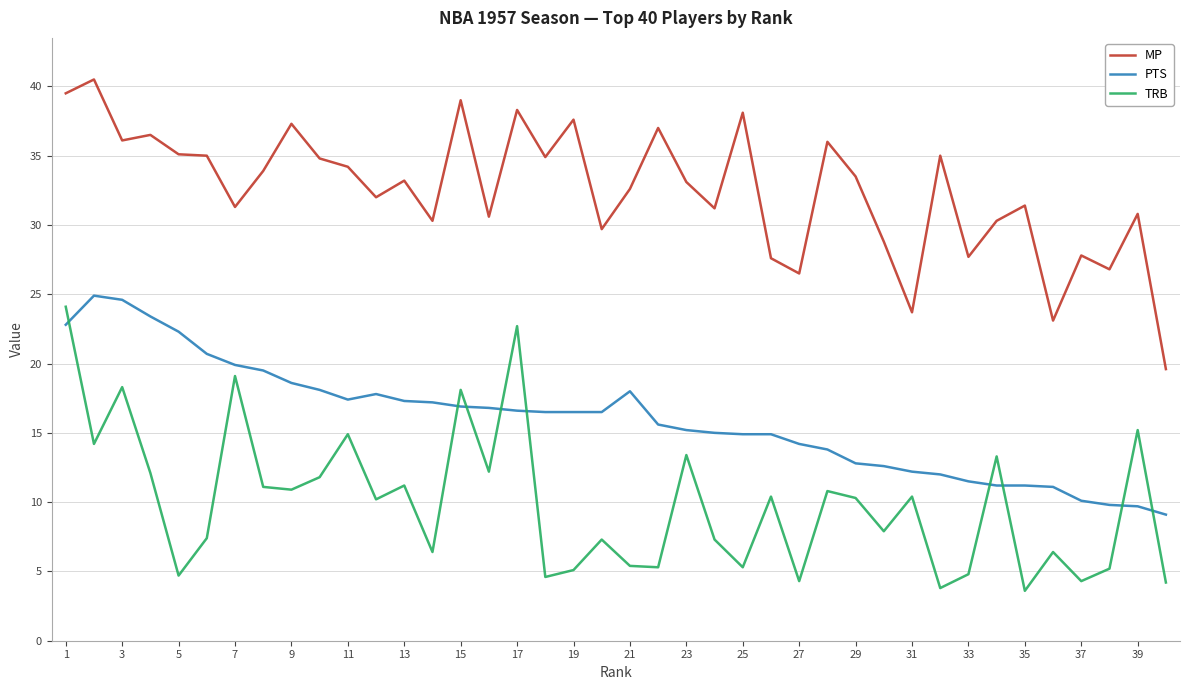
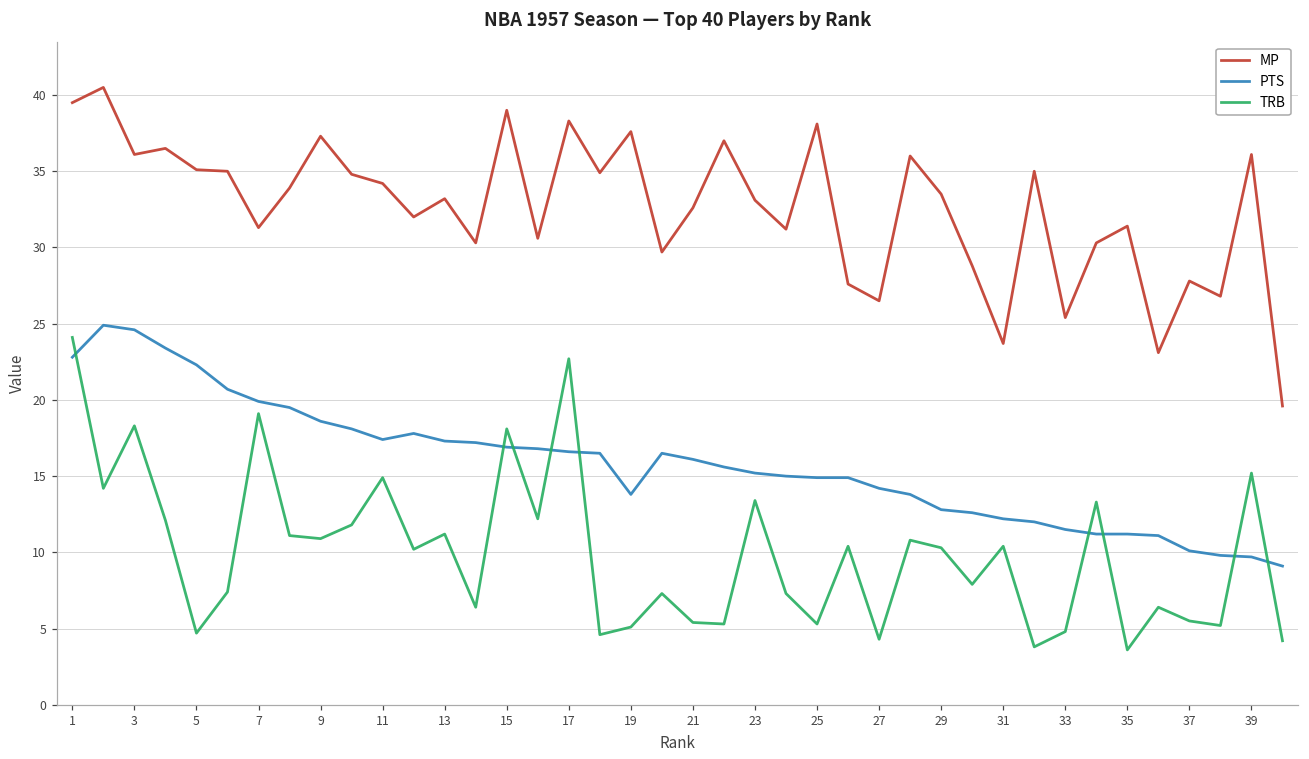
  {
    "MP": {
      "1": 39.5,
      "3": 36.1,
      "5": 35.1,
      "7": 31.3,
      "9": 37.3,
      "11": 34.2,
      "13": 33.2,
      "15": 39.0,
      "17": 38.3,
      "19": 37.6,
      "21": 32.6,
      "23": 33.1,
      "25": 38.1,
      "27": 26.5,
      "29": 33.5,
      "31": 23.7,
-     "33": 27.7,
+     "33": 25.4,
      "35": 31.4,
      "37": 27.8,
-     "39": 30.8
+     "39": 36.1
    },
    "PTS": {
      "1": 22.8,
      "3": 24.6,
      "5": 22.3,
      "7": 19.9,
      "9": 18.6,
      "11": 17.4,
      "13": 17.3,
      "15": 16.9,
      "17": 16.6,
-     "19": 16.5,
-     "21": 18.0,
+     "19": 13.8,
+     "21": 16.1,
      "23": 15.2,
      "25": 14.9,
      "27": 14.2,
      "29": 12.8,
      "31": 12.2,
      "33": 11.5,
      "35": 11.2,
      "37": 10.1,
      "39": 9.7
    },
    "TRB": {
      "1": 24.1,
      "3": 18.3,
      "5": 4.7,
      "7": 19.1,
      "9": 10.9,
      "11": 14.9,
      "13": 11.2,
      "15": 18.1,
      "17": 22.7,
      "19": 5.1,
      "21": 5.4,
      "23": 13.4,
      "25": 5.3,
      "27": 4.3,
      "29": 10.3,
      "31": 10.4,
      "33": 4.8,
      "35": 3.6,
-     "37": 4.3,
+     "37": 5.5,
      "39": 15.2
    }
  }
